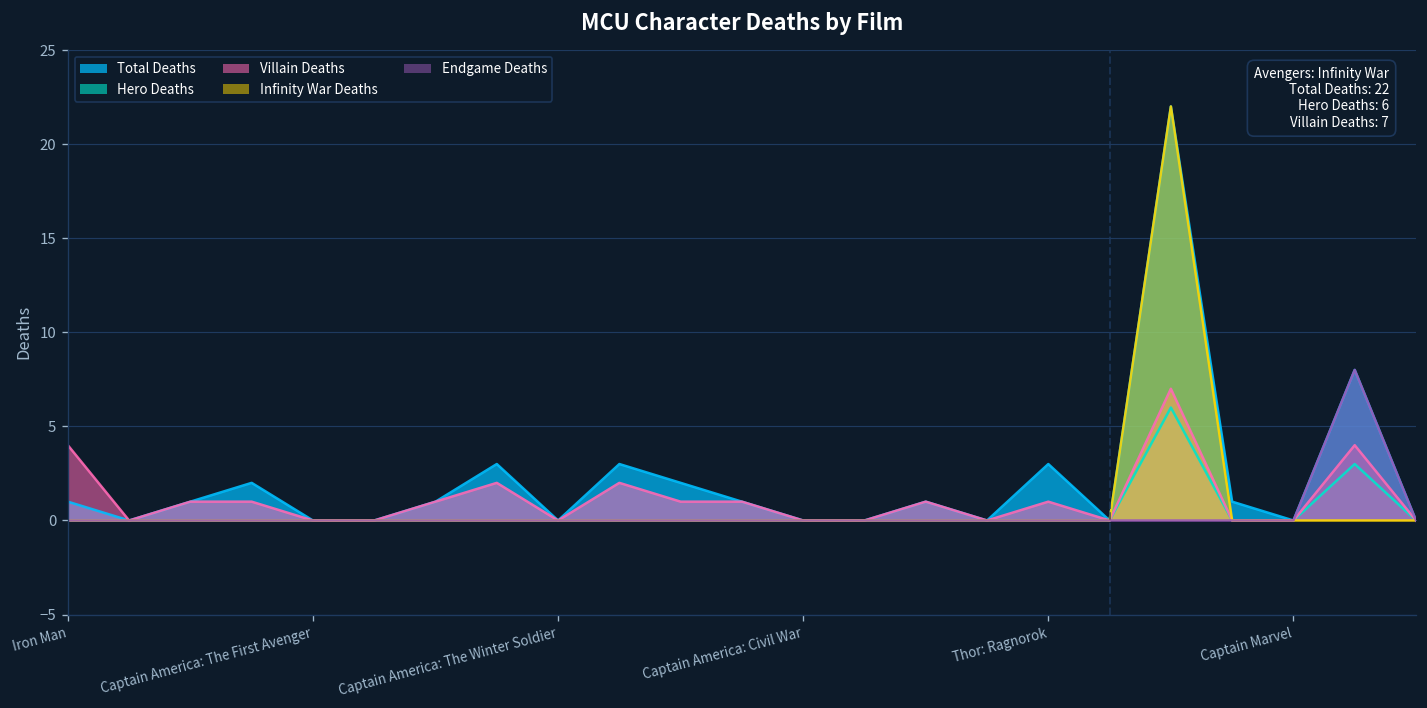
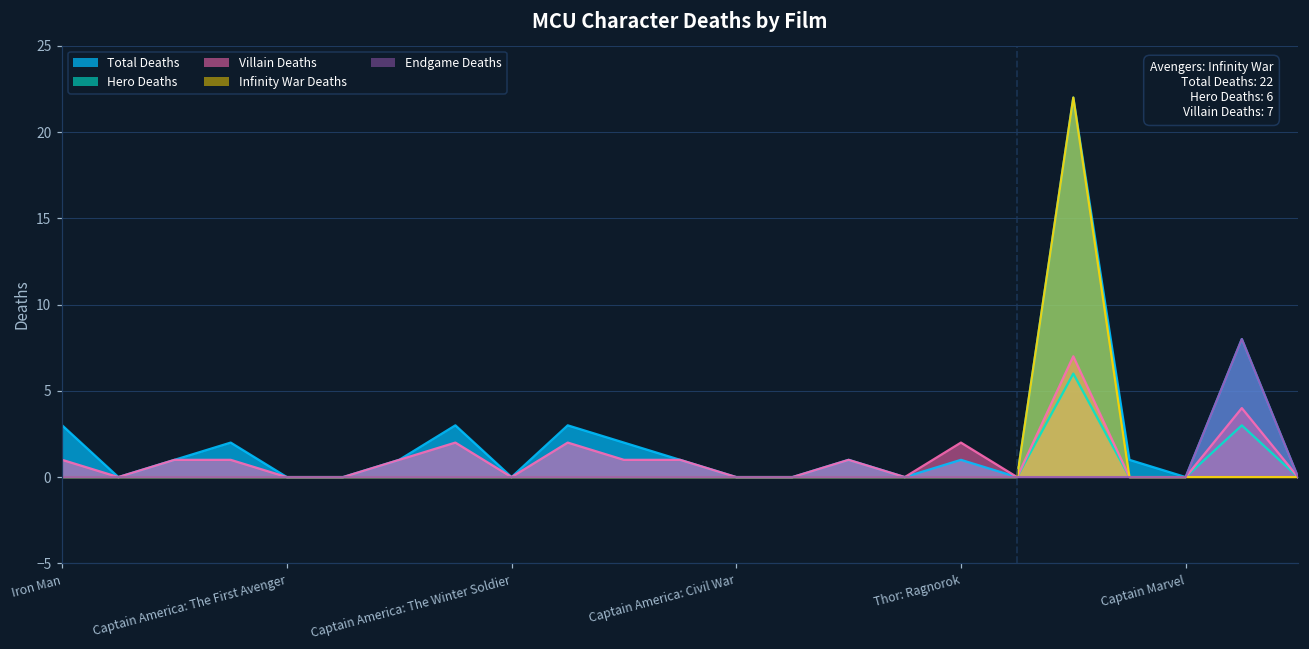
  {
    "Total Deaths": {
-     "Iron Man": 1,
-     "Thor: Ragnorok": 3
+     "Iron Man": 3,
+     "Thor: Ragnorok": 1
    },
    "Villain Deaths": {
-     "Iron Man": 4,
-     "Thor: Ragnorok": 1
+     "Iron Man": 1,
+     "Thor: Ragnorok": 2
    }
  }
